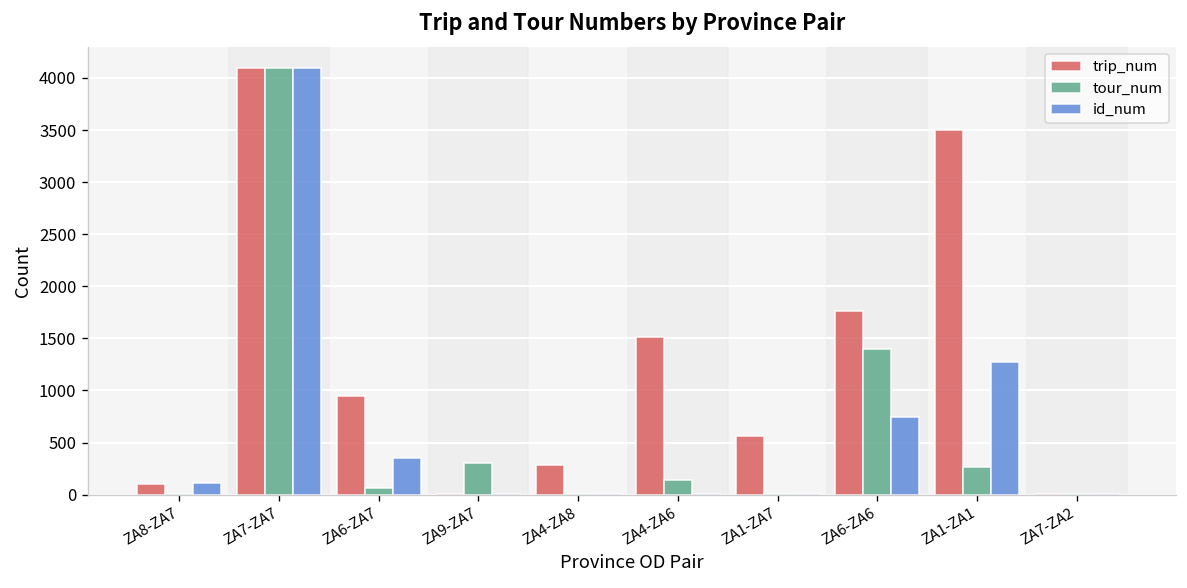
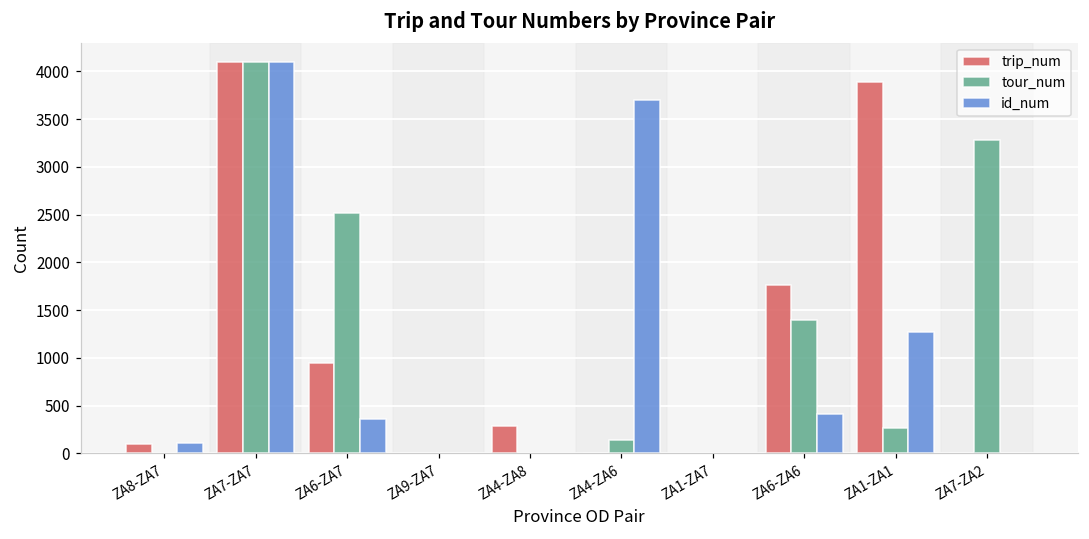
  {
    "trip_num": {
      "ZA8-ZA7": 100,
      "ZA7-ZA7": 4100,
      "ZA6-ZA7": 900,
      "ZA4-ZA8": 300,
-     "ZA4-ZA6": 1500,
-     "ZA1-ZA7": 600,
+     "ZA4-ZA6": 0,
+     "ZA1-ZA7": 0,
      "ZA6-ZA6": 1800,
-     "ZA1-ZA1": 3500
+     "ZA1-ZA1": 3900
    },
    "tour_num": {
      "ZA7-ZA7": 4100,
-     "ZA6-ZA7": 100,
-     "ZA9-ZA7": 300,
+     "ZA6-ZA7": 2500,
+     "ZA9-ZA7": 0,
      "ZA4-ZA6": 100,
      "ZA6-ZA6": 1400,
      "ZA1-ZA1": 300,
-     "ZA7-ZA2": 0
+     "ZA7-ZA2": 3300
    },
    "id_num": {
      "ZA8-ZA7": 100,
      "ZA7-ZA7": 4100,
      "ZA6-ZA7": 400,
-     "ZA4-ZA6": 0,
-     "ZA6-ZA6": 700,
+     "ZA4-ZA6": 3700,
+     "ZA6-ZA6": 400,
      "ZA1-ZA1": 1300
    }
  }
